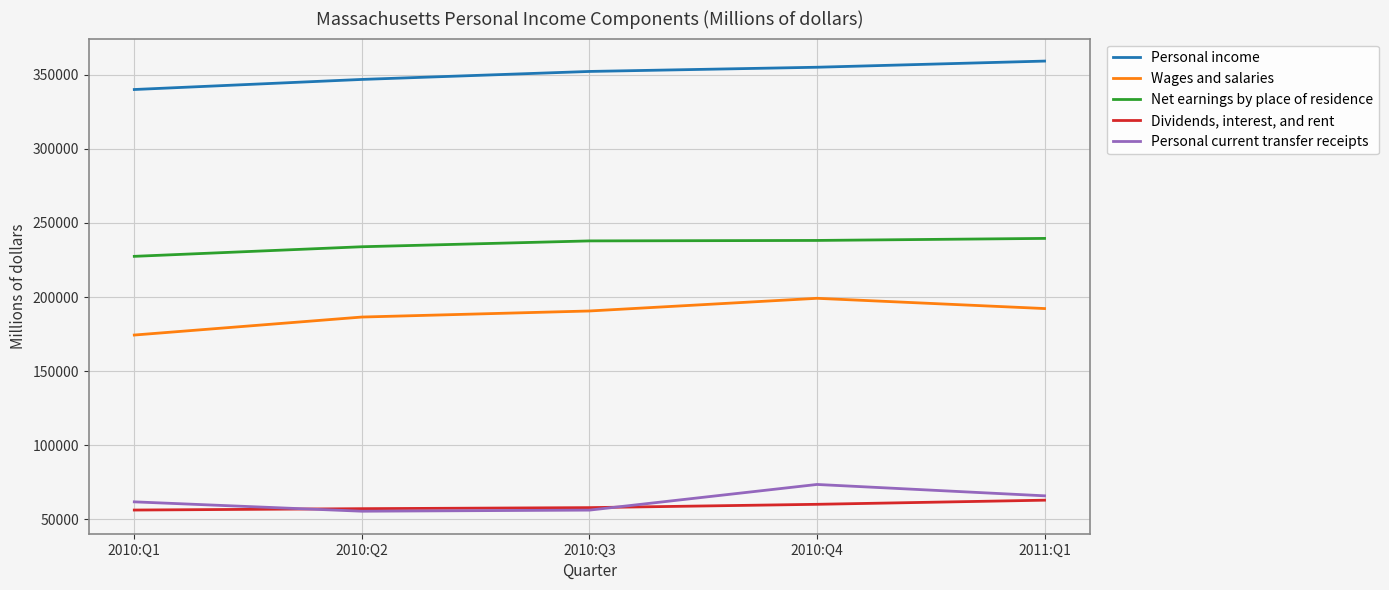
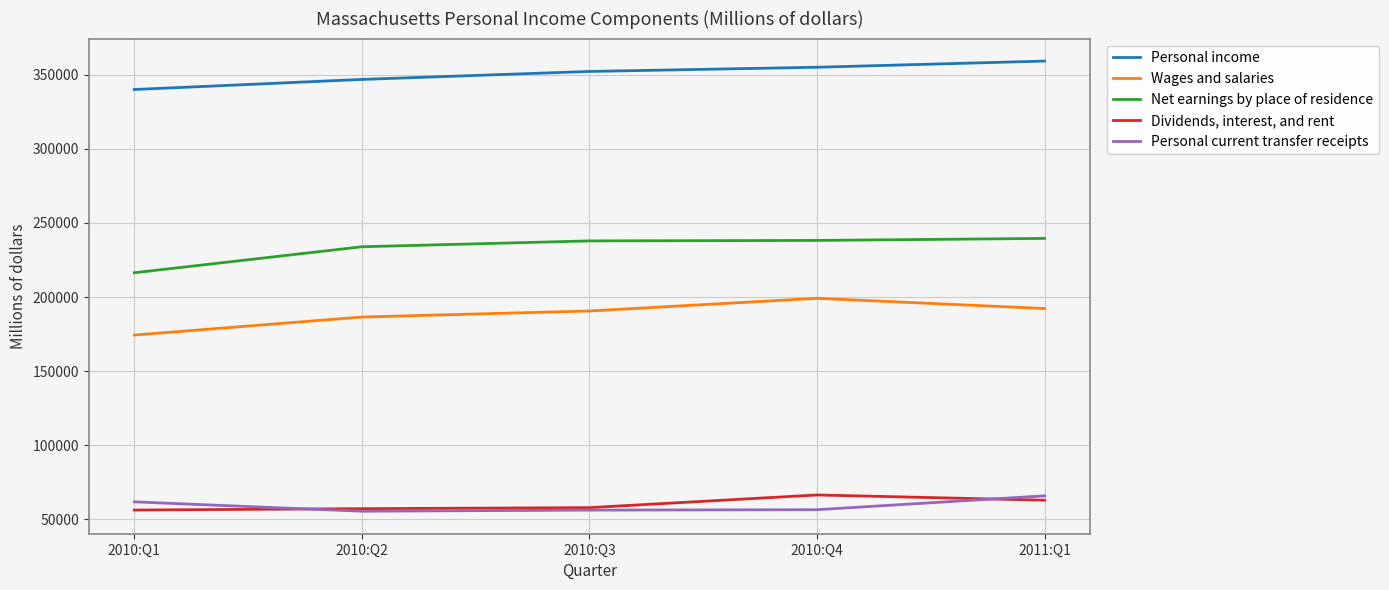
  {
    "Personal income": {
      "2010:Q1": 340000,
      "2010:Q2": 347000,
      "2010:Q3": 352000,
      "2010:Q4": 355000,
      "2011:Q1": 359000
    },
    "Wages and salaries": {
      "2010:Q1": 174000,
      "2010:Q2": 186000,
      "2010:Q3": 191000,
      "2010:Q4": 199000,
      "2011:Q1": 192000
    },
    "Net earnings by place of residence": {
-     "2010:Q1": 227000,
+     "2010:Q1": 216000,
      "2010:Q2": 234000,
      "2010:Q3": 238000,
      "2010:Q4": 238000,
      "2011:Q1": 240000
    },
    "Dividends, interest, and rent": {
      "2010:Q1": 56000,
-     "2010:Q4": 60000,
+     "2010:Q4": 67000,
      "2011:Q1": 63000
    },
    "Personal current transfer receipts": {
      "2010:Q1": 62000,
-     "2010:Q4": 74000,
+     "2010:Q4": 57000,
      "2011:Q1": 66000
    }
  }
